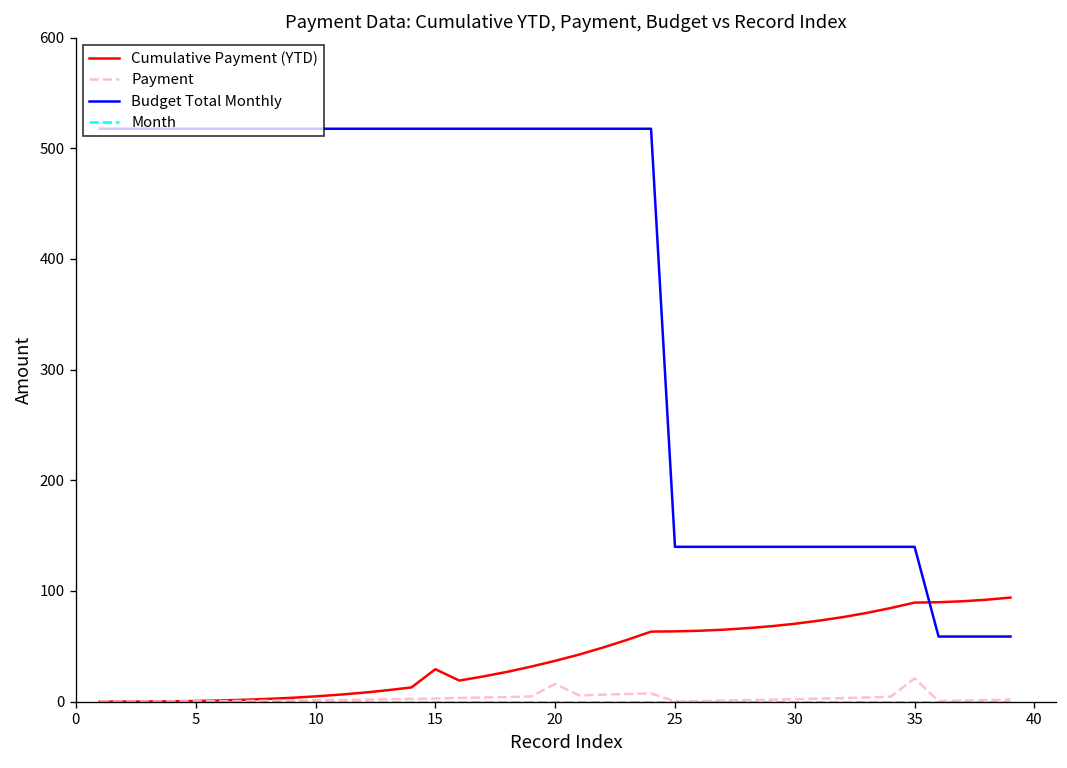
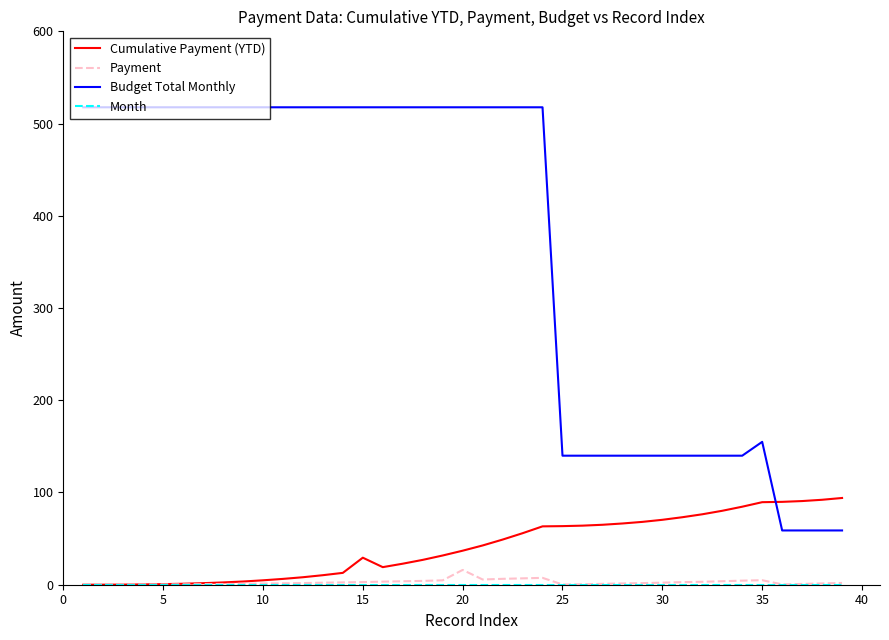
  {
    "Cumulative Payment (YTD)": {
      "10": 0,
      "15": 30,
      "20": 40,
      "25": 60,
      "30": 70,
      "35": 90
    },
    "Payment": {
      "15": 0,
      "20": 20,
-     "35": 20
+     "35": 0
    },
    "Budget Total Monthly": {
      "15": 520,
      "20": 520,
      "25": 140,
      "30": 140,
-     "35": 140
+     "35": 150
    },
    "Month": {
      "15": 0,
      "20": 0,
      "35": 0
    }
  }
